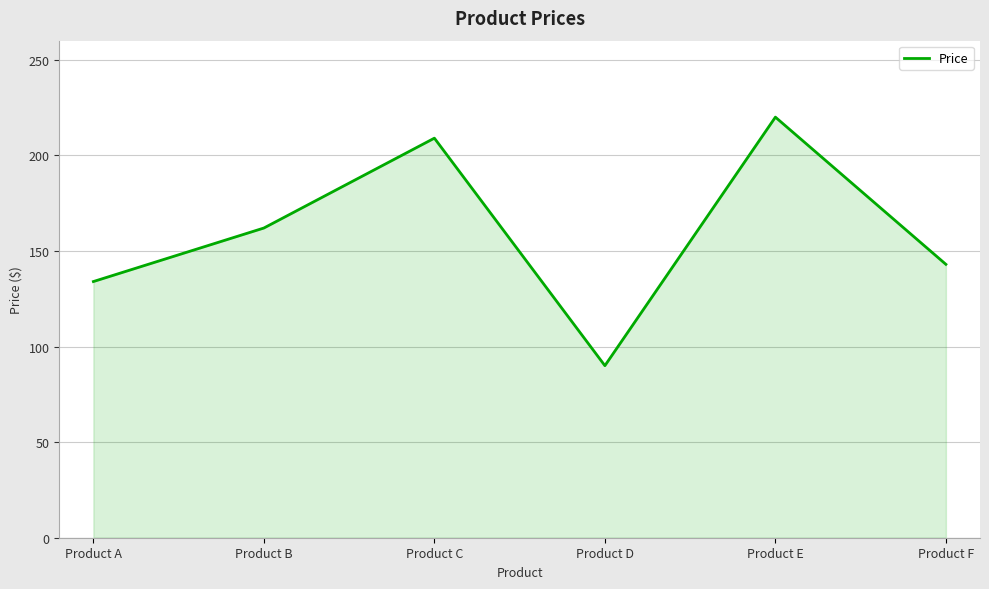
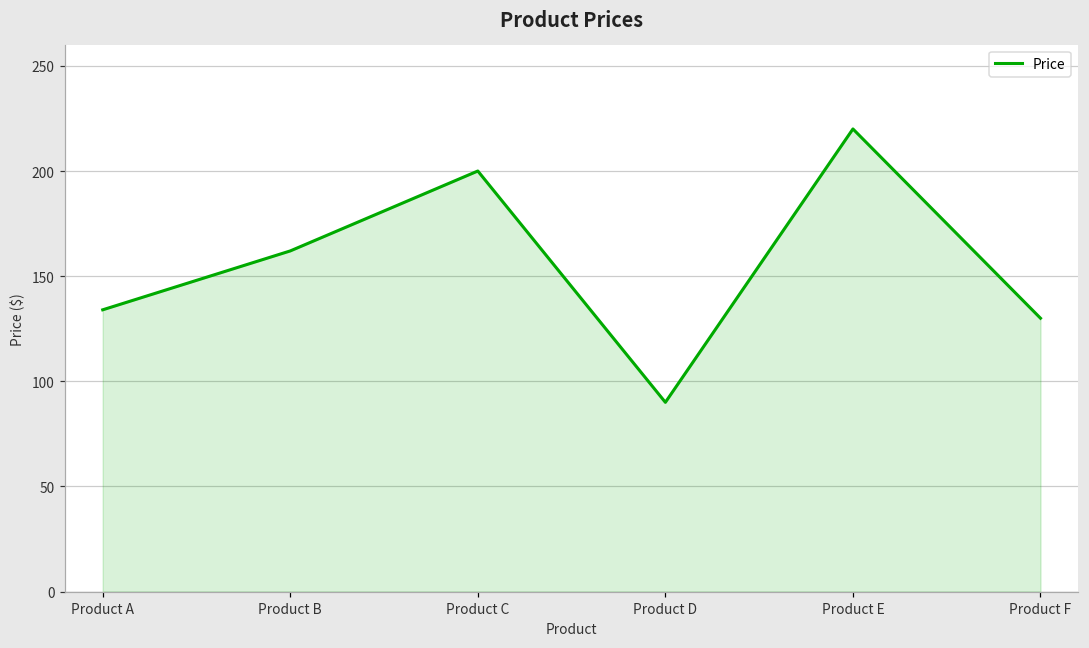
  {
    "Product A": 134,
    "Product B": 162,
-   "Product C": 209,
+   "Product C": 200,
    "Product D": 90,
    "Product E": 220,
-   "Product F": 143
+   "Product F": 130
  }
